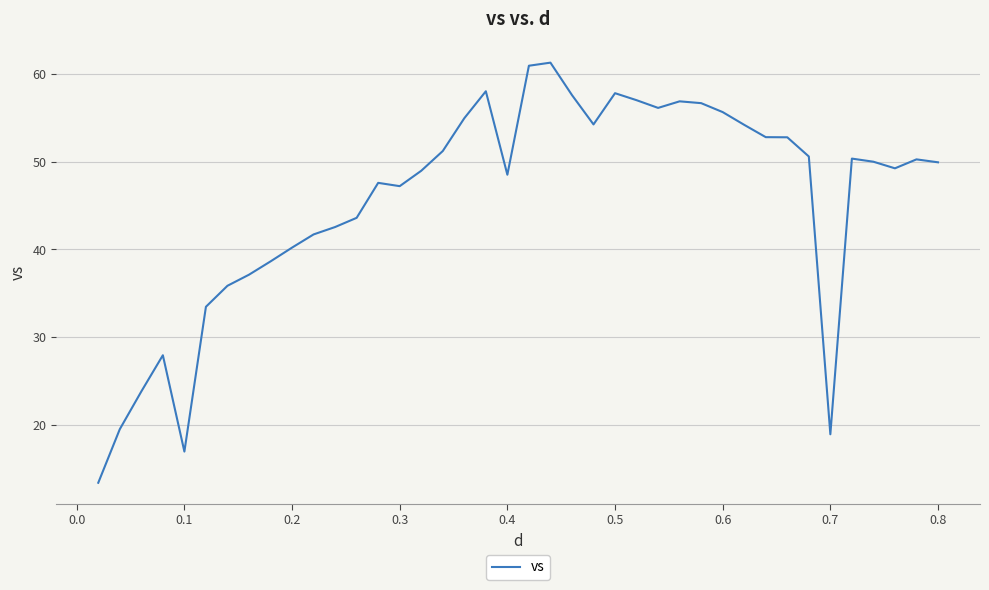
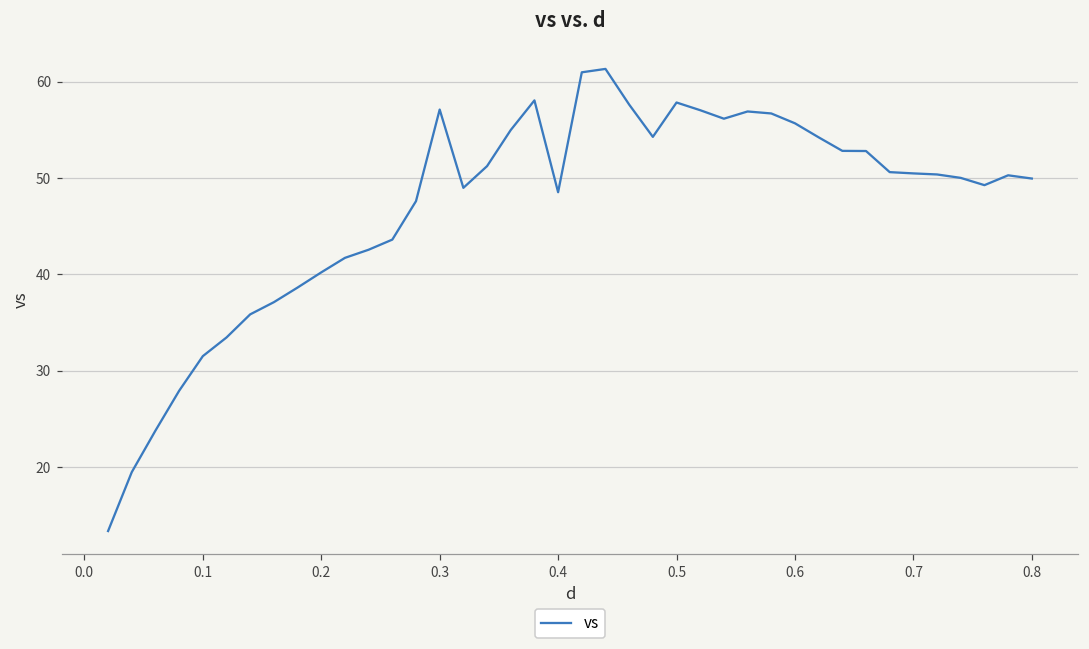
  {
-   "0.1": 17,
+   "0.1": 32,
    "0.2": 40,
-   "0.3": 47,
+   "0.3": 57,
    "0.4": 49,
    "0.5": 58,
    "0.6": 56,
-   "0.7": 19,
+   "0.7": 50,
    "0.8": 50
  }
